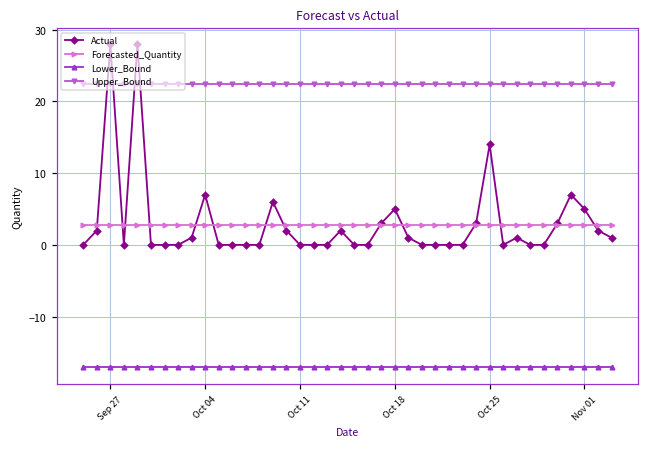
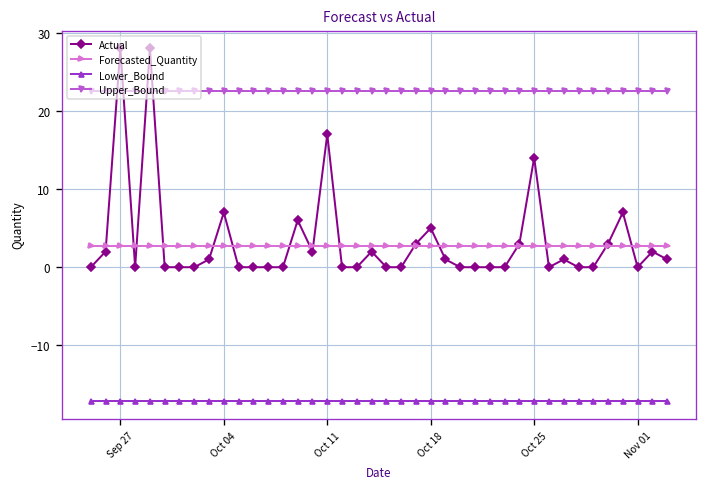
  {
    "Actual": {
      "Oct 04": 7,
-     "Oct 11": 0,
+     "Oct 11": 17,
      "Oct 18": 5,
      "Oct 25": 14,
-     "Nov 01": 5
+     "Nov 01": 0
    }
  }
